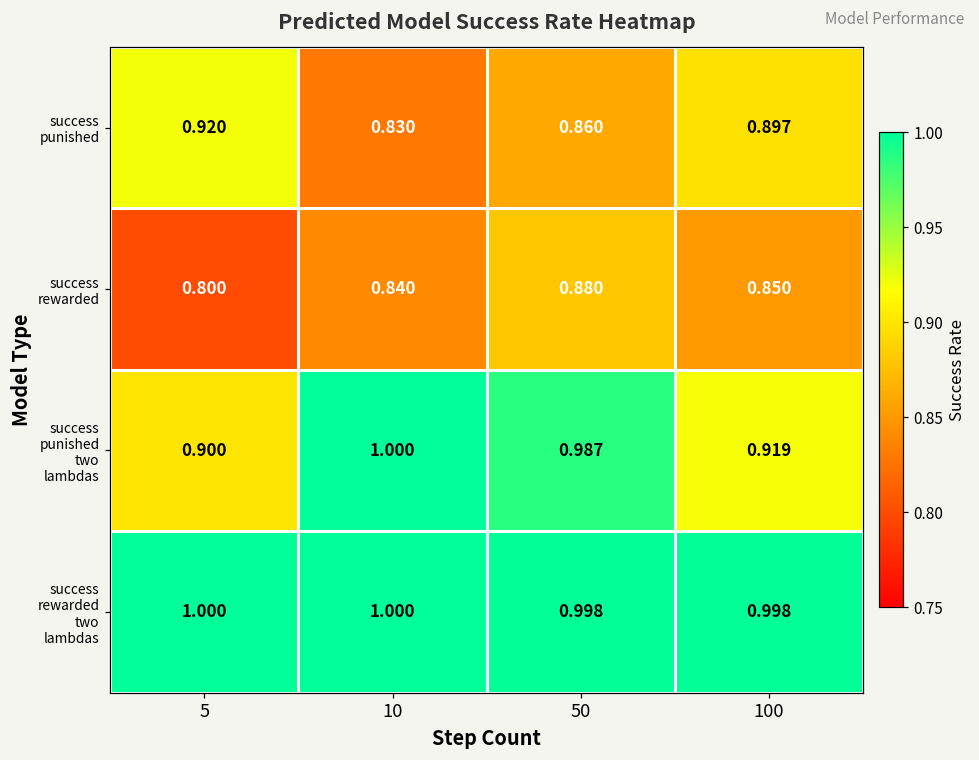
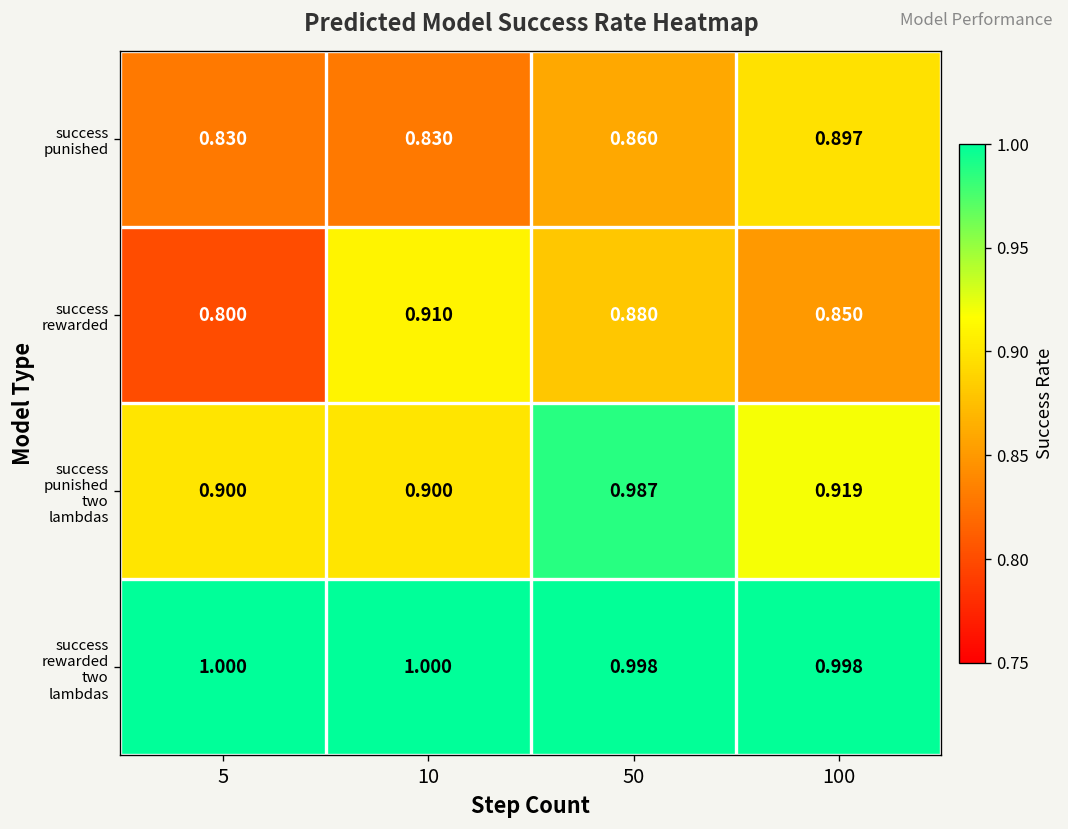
  {
    "success punished": {
-     "5": 0.920,
+     "5": 0.830,
      "10": 0.830,
      "50": 0.860,
      "100": 0.897
    },
    "success rewarded": {
      "5": 0.800,
-     "10": 0.840,
+     "10": 0.910,
      "50": 0.880,
      "100": 0.850
    },
    "success punished two lambdas": {
      "5": 0.900,
-     "10": 1.000,
+     "10": 0.900,
      "50": 0.987,
      "100": 0.919
    },
    "success rewarded two lambdas": {
      "5": 1.000,
      "10": 1.000,
      "50": 0.998,
      "100": 0.998
    }
  }
